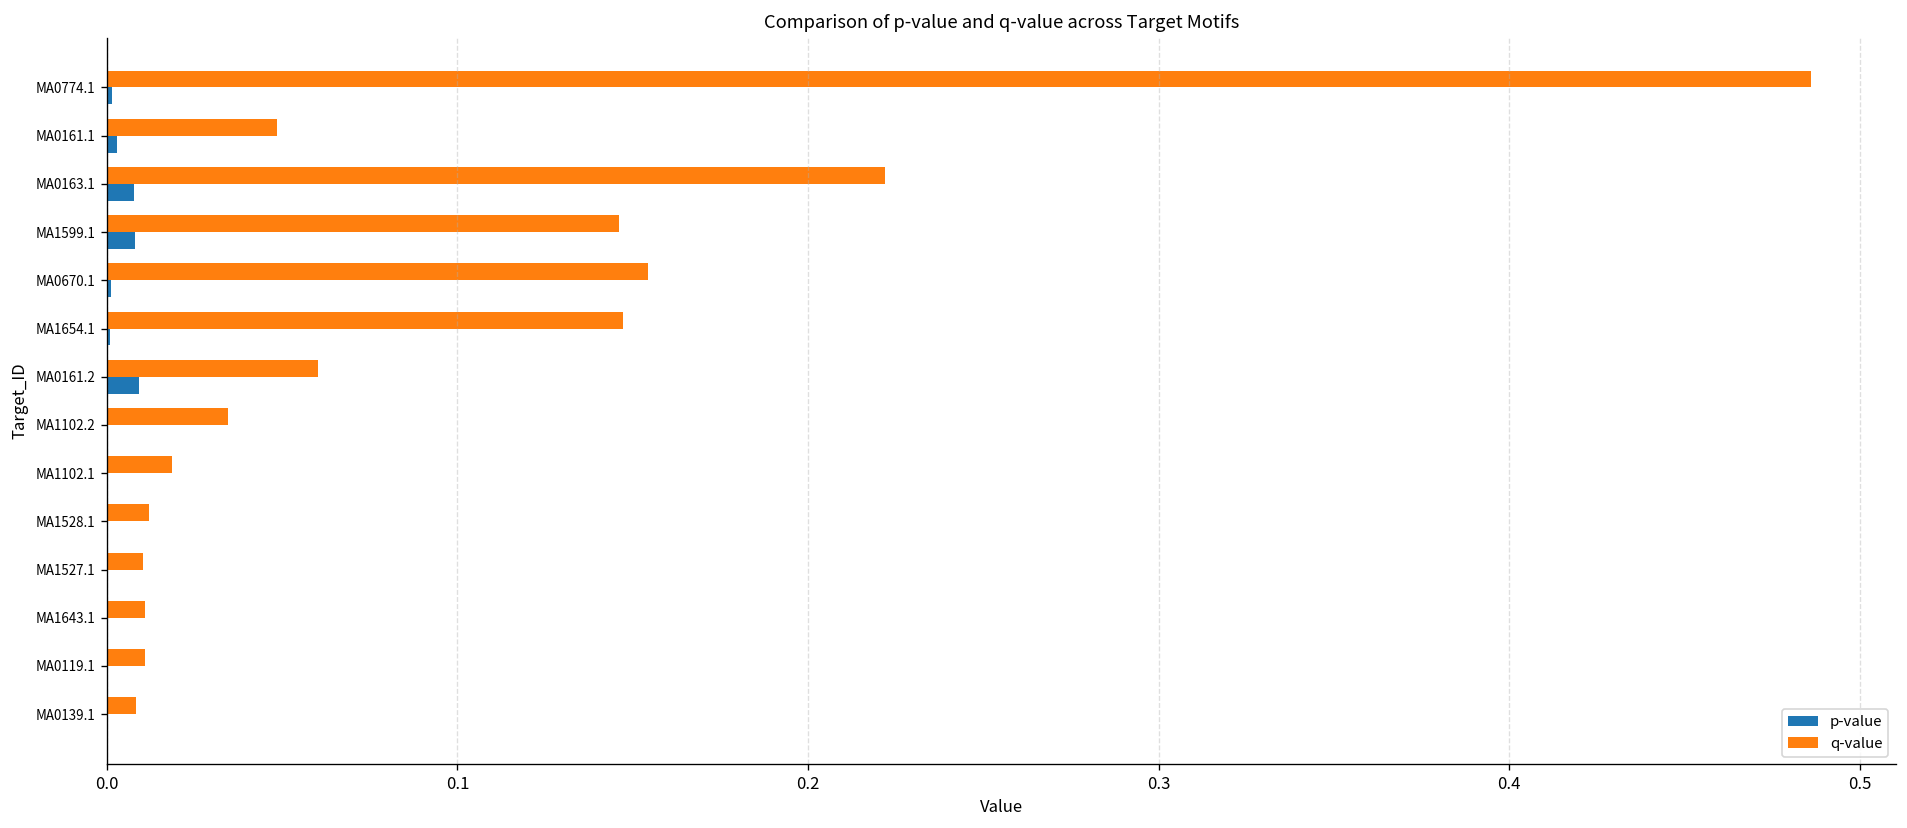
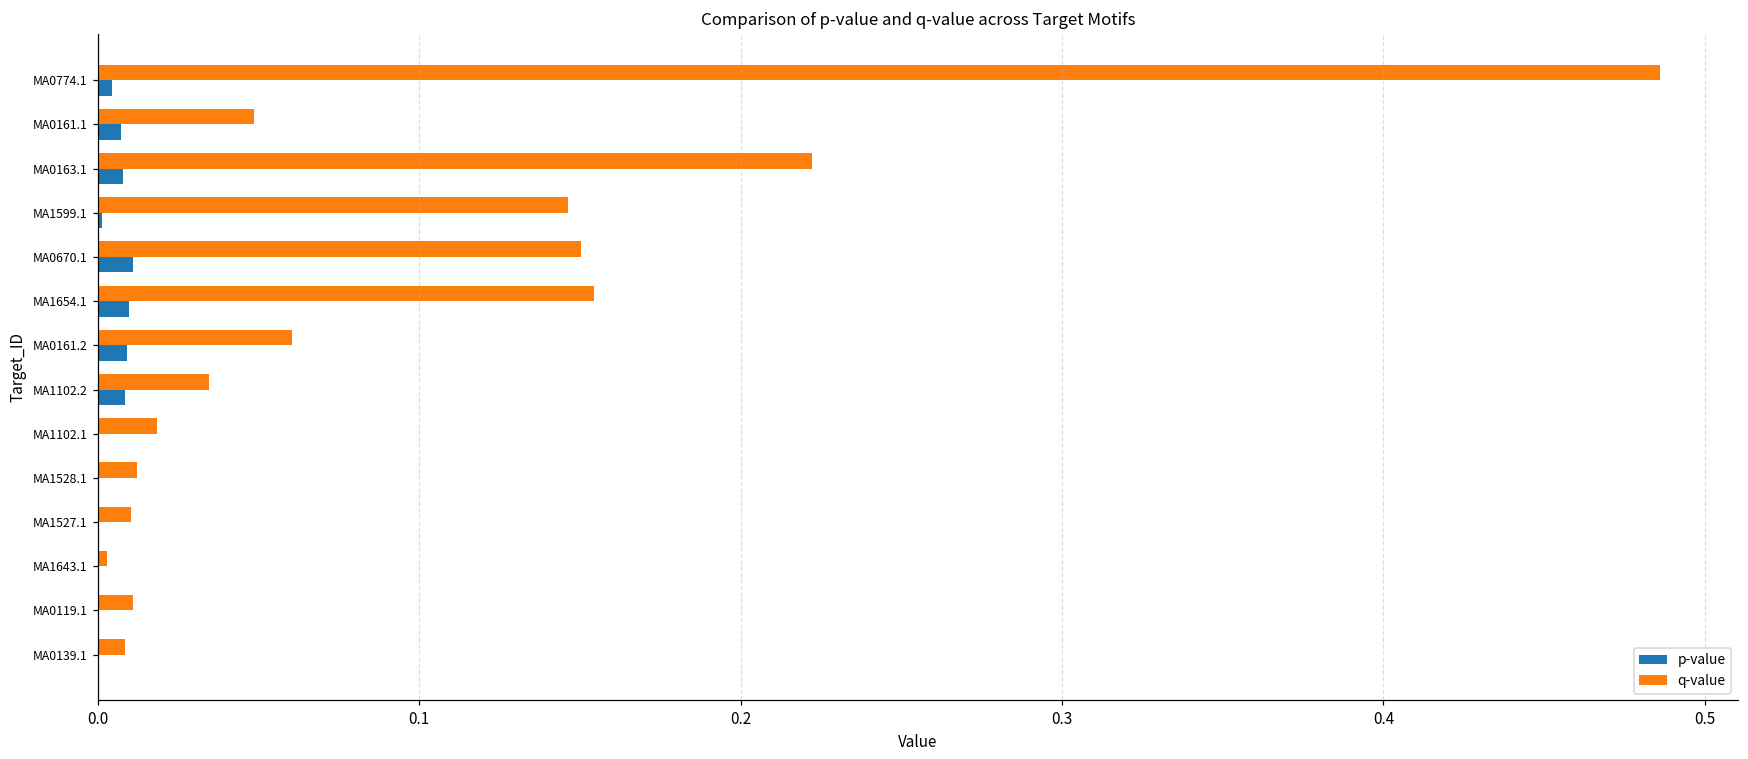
  {
    "p-value": {
-     "MA0774.1": 0.001,
-     "MA0161.1": 0.003,
+     "MA0774.1": 0.004,
+     "MA0161.1": 0.007,
      "MA0163.1": 0.008,
-     "MA1599.1": 0.008,
-     "MA0670.1": 0.001,
-     "MA1654.1": 0.001,
+     "MA1599.1": 0.001,
+     "MA0670.1": 0.011,
+     "MA1654.1": 0.010,
      "MA0161.2": 0.009,
-     "MA1102.2": 0.000
+     "MA1102.2": 0.008
    },
    "q-value": {
      "MA0774.1": 0.486,
      "MA0161.1": 0.048,
      "MA0163.1": 0.222,
      "MA1599.1": 0.146,
-     "MA0670.1": 0.154,
-     "MA1654.1": 0.147,
+     "MA0670.1": 0.150,
+     "MA1654.1": 0.154,
      "MA0161.2": 0.060,
      "MA1102.2": 0.035,
      "MA1102.1": 0.019,
      "MA1528.1": 0.012,
      "MA1527.1": 0.010,
-     "MA1643.1": 0.011,
+     "MA1643.1": 0.003,
      "MA0119.1": 0.011,
      "MA0139.1": 0.008
    }
  }
